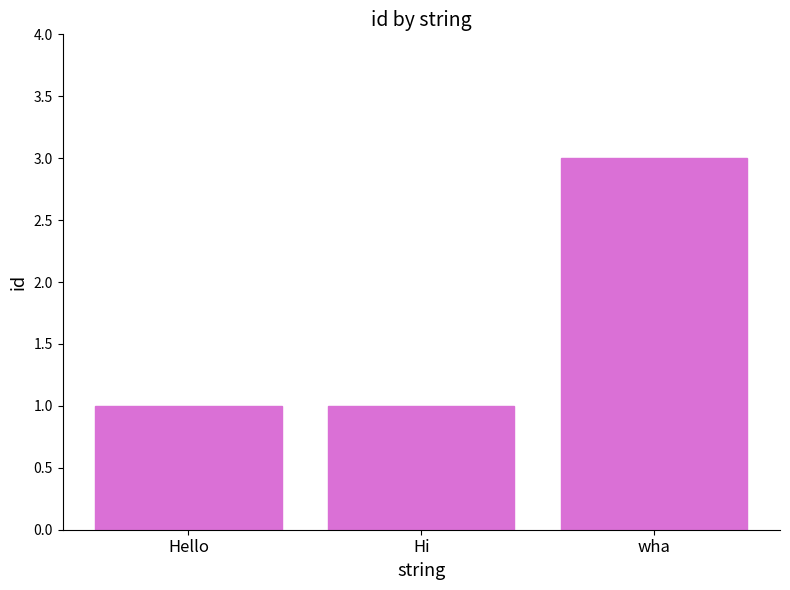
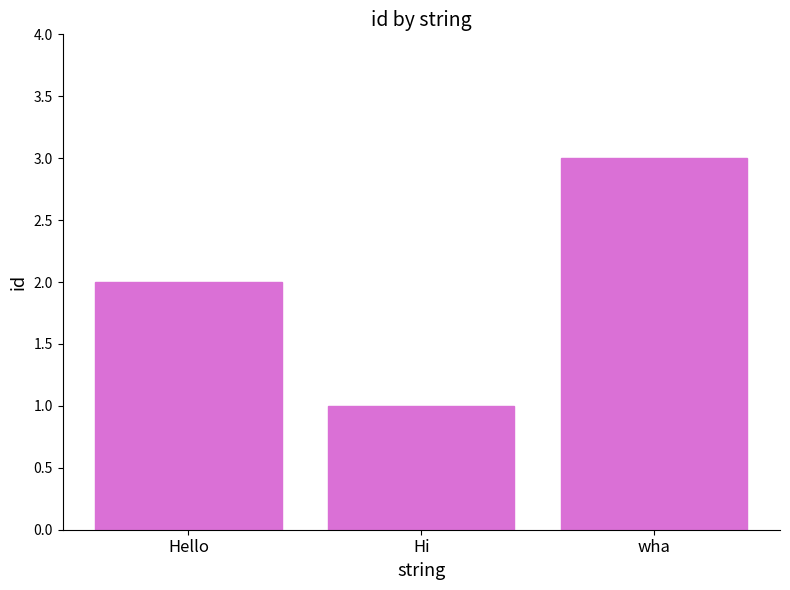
  {
-   "Hello": 1,
+   "Hello": 2,
    "Hi": 1,
    "wha": 3
  }
